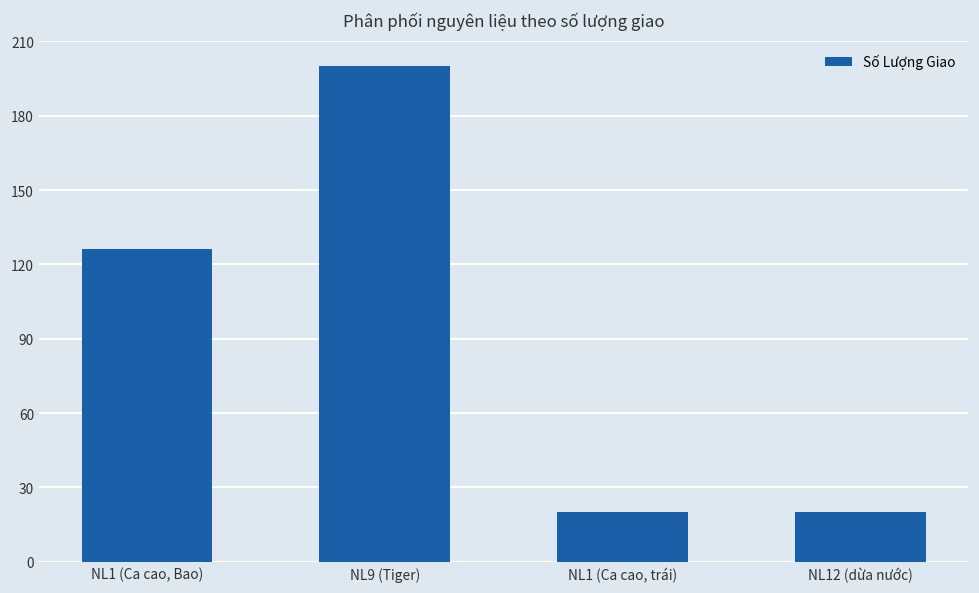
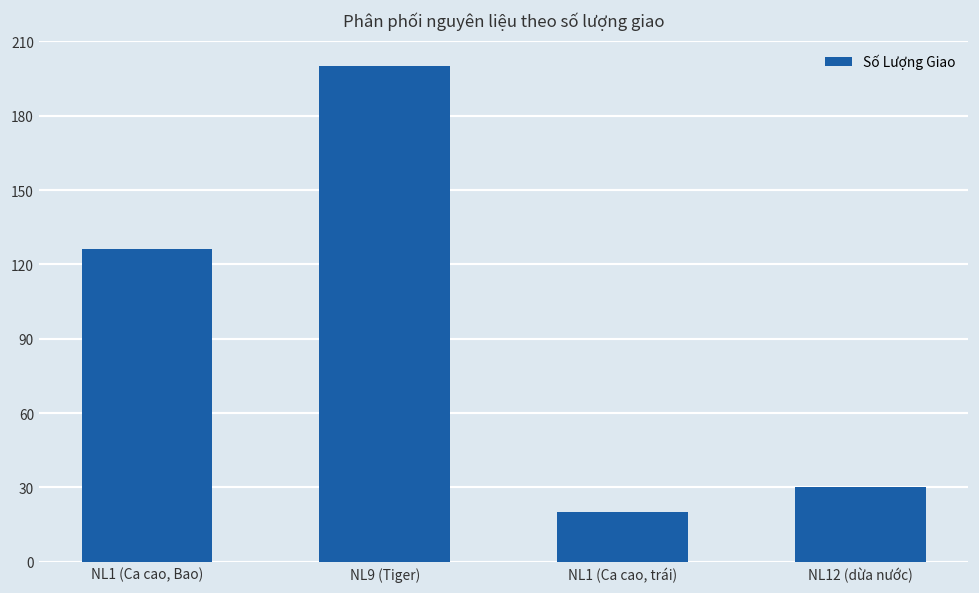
  {
    "NL1 (Ca cao, Bao)": 126,
    "NL9 (Tiger)": 200,
    "NL1 (Ca cao, trái)": 20,
-   "NL12 (dừa nước)": 20
+   "NL12 (dừa nước)": 30
  }
